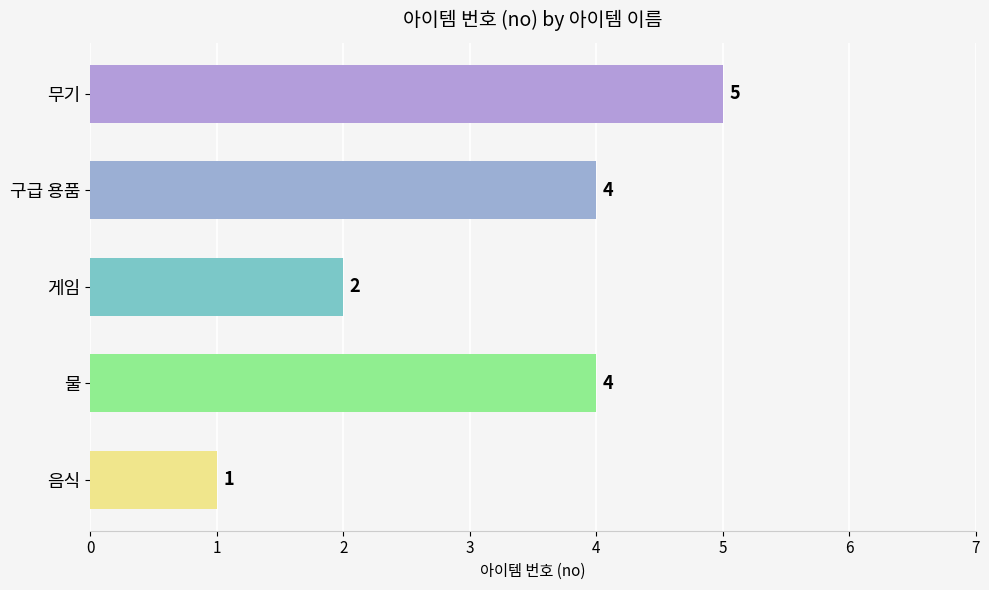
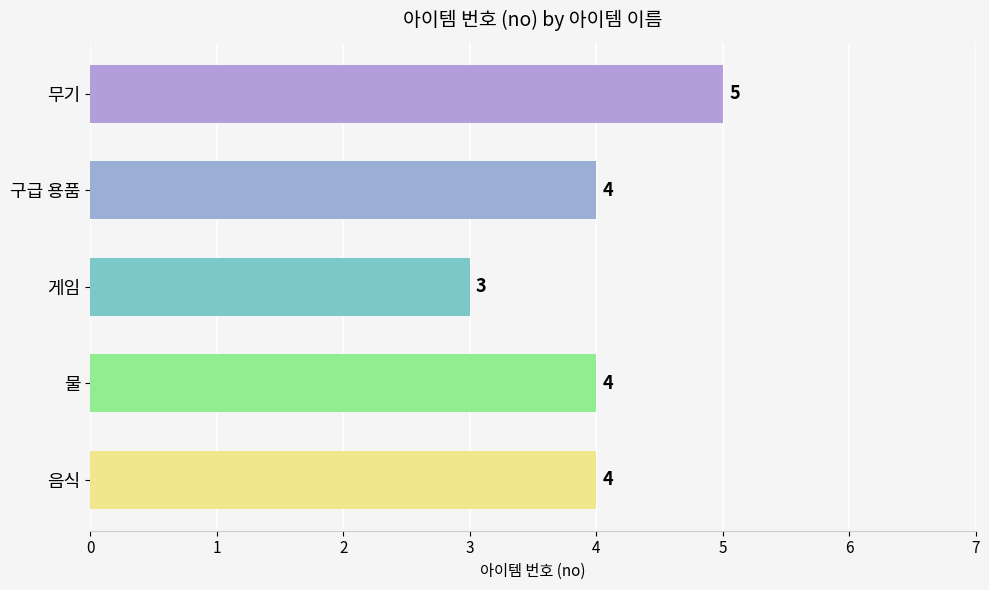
  {
    "무기": 5,
    "구급 용품": 4,
-   "게임": 2,
+   "게임": 3,
    "물": 4,
-   "음식": 1
+   "음식": 4
  }
